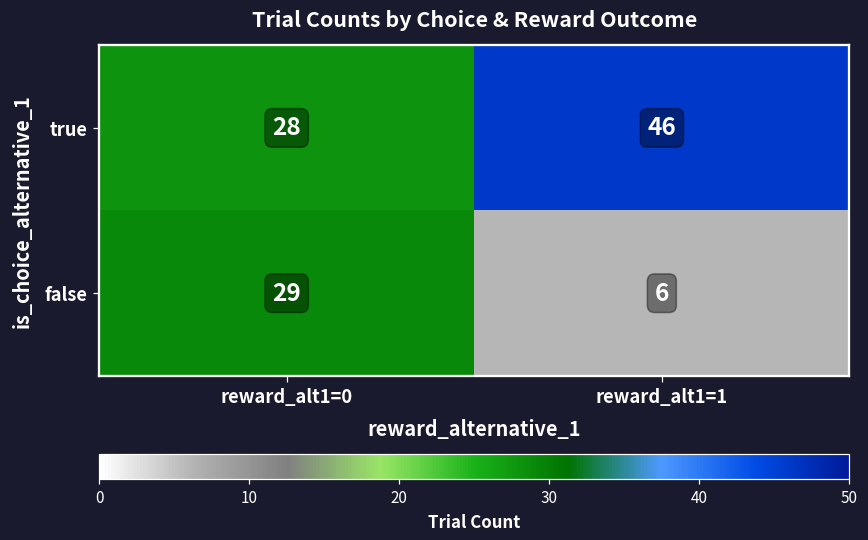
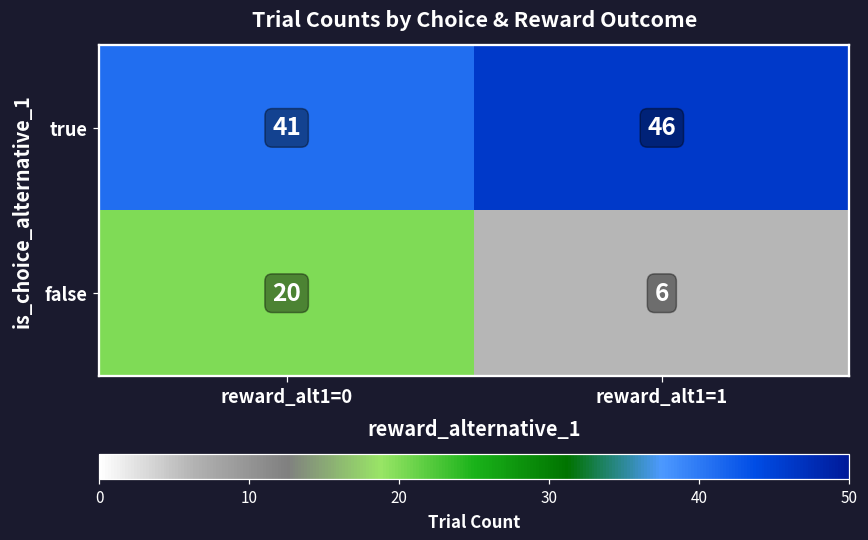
  {
    "true": {
-     "reward_alt1=0": 28
+     "reward_alt1=0": 41
    },
    "false": {
-     "reward_alt1=0": 29
+     "reward_alt1=0": 20
    }
  }
